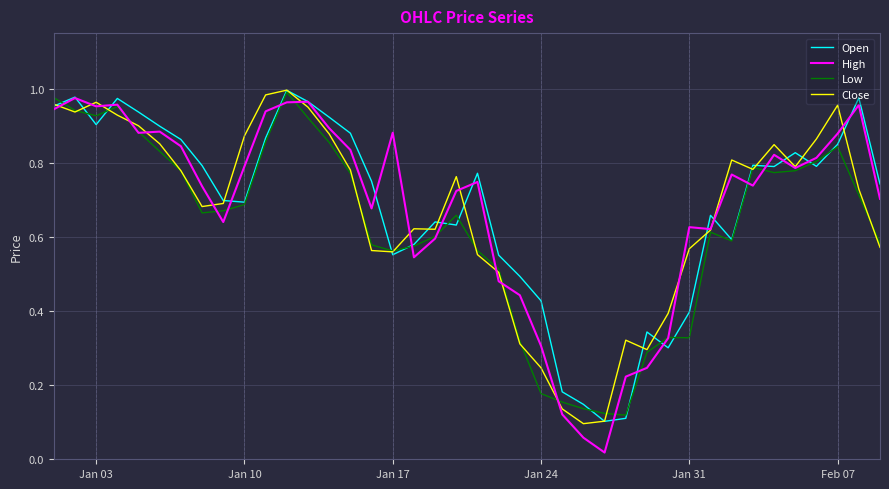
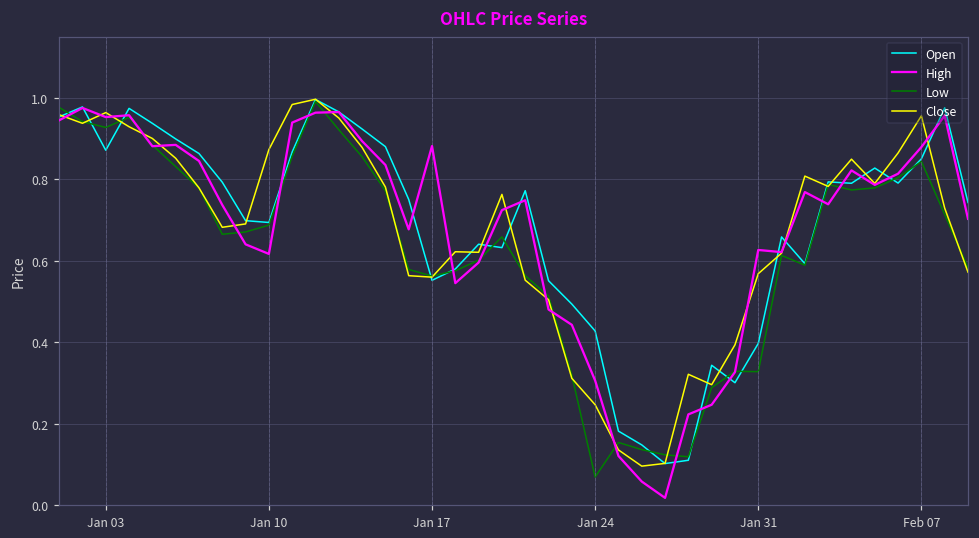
  {
    "Open": {
-     "Jan 03": 0.90,
+     "Jan 03": 0.87,
      "Jan 17": 0.55,
      "Jan 24": 0.43,
      "Jan 31": 0.40
    },
    "High": {
      "Jan 03": 0.95,
-     "Jan 10": 0.79,
+     "Jan 10": 0.62,
      "Jan 17": 0.88,
      "Jan 24": 0.31,
      "Jan 31": 0.63,
      "Feb 07": 0.88
    },
    "Low": {
      "Jan 03": 0.93,
-     "Jan 24": 0.18,
+     "Jan 24": 0.07,
      "Jan 31": 0.33
    },
    "Close": {
      "Jan 03": 0.96,
      "Jan 10": 0.87,
      "Jan 24": 0.25,
      "Jan 31": 0.57,
      "Feb 07": 0.96
    }
  }
